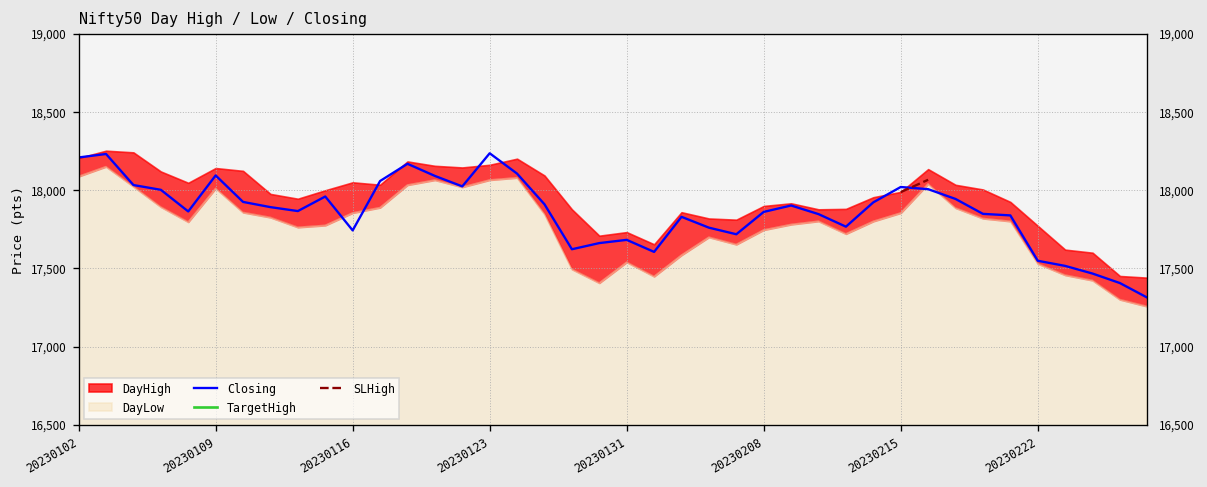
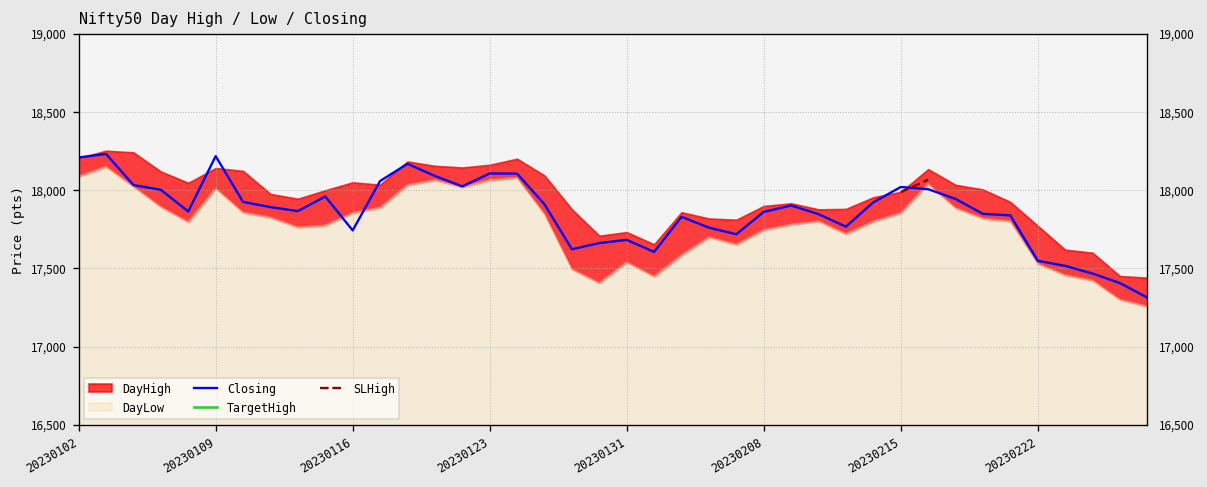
  {
    "Closing": {
-     "20230109": "18,090",
+     "20230109": "18,220",
      "20230116": "17,740",
-     "20230123": "18,240",
+     "20230123": "18,110",
      "20230131": "17,680",
      "20230208": "17,860"
    },
    "DayLow": {
      "20230102": "18,090",
      "20230109": "18,010",
      "20230116": "17,850",
      "20230123": "18,060",
      "20230131": "17,540",
      "20230208": "17,750",
      "20230215": "17,850"
    },
    "SLHigh": {
      "20230102": "18,170"
    }
  }
